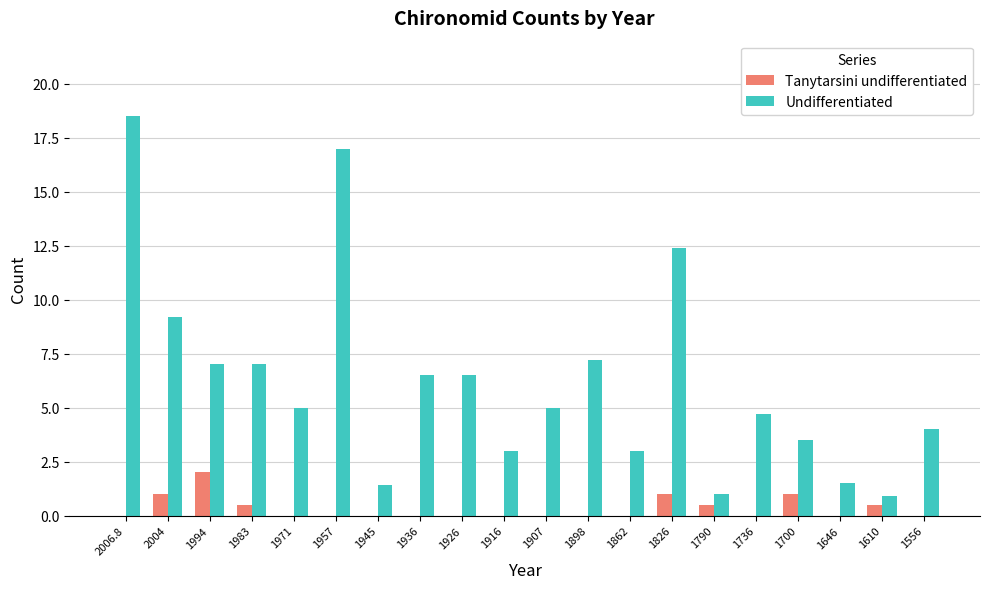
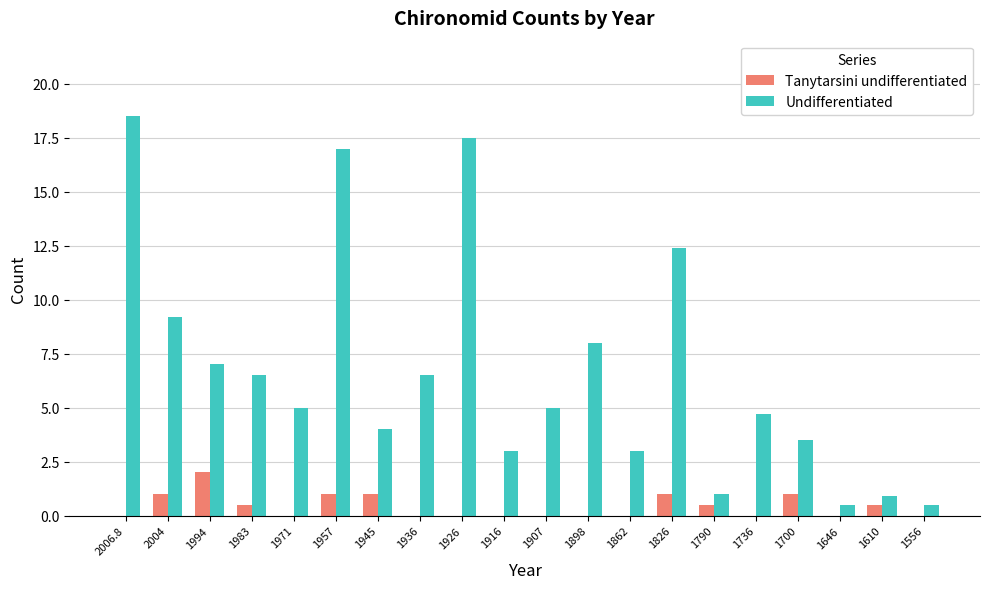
  {
    "Tanytarsini undifferentiated": {
      "2006.8": 0,
      "2004": 1,
      "1994": 2,
      "1983": 0.5,
      "1971": 0,
-     "1957": 0,
-     "1945": 0,
+     "1957": 1,
+     "1945": 1,
      "1936": 0,
      "1926": 0,
      "1916": 0,
      "1907": 0,
      "1898": 0,
      "1862": 0,
      "1826": 1,
      "1790": 0.5,
      "1736": 0,
      "1700": 1,
      "1646": 0,
      "1610": 0.5,
      "1556": 0
    },
    "Undifferentiated": {
      "2006.8": 18.5,
      "2004": 9.2,
      "1994": 7.0,
-     "1983": 7.0,
+     "1983": 6.5,
      "1971": 5.0,
      "1957": 17.0,
-     "1945": 1.4,
+     "1945": 4.0,
      "1936": 6.5,
-     "1926": 6.5,
+     "1926": 17.5,
      "1916": 3.0,
      "1907": 5.0,
-     "1898": 7.2,
+     "1898": 8.0,
      "1862": 3.0,
      "1826": 12.4,
      "1790": 1.0,
      "1736": 4.7,
      "1700": 3.5,
-     "1646": 1.5,
+     "1646": 0.5,
      "1610": 0.9,
-     "1556": 4.0
+     "1556": 0.5
    }
  }
